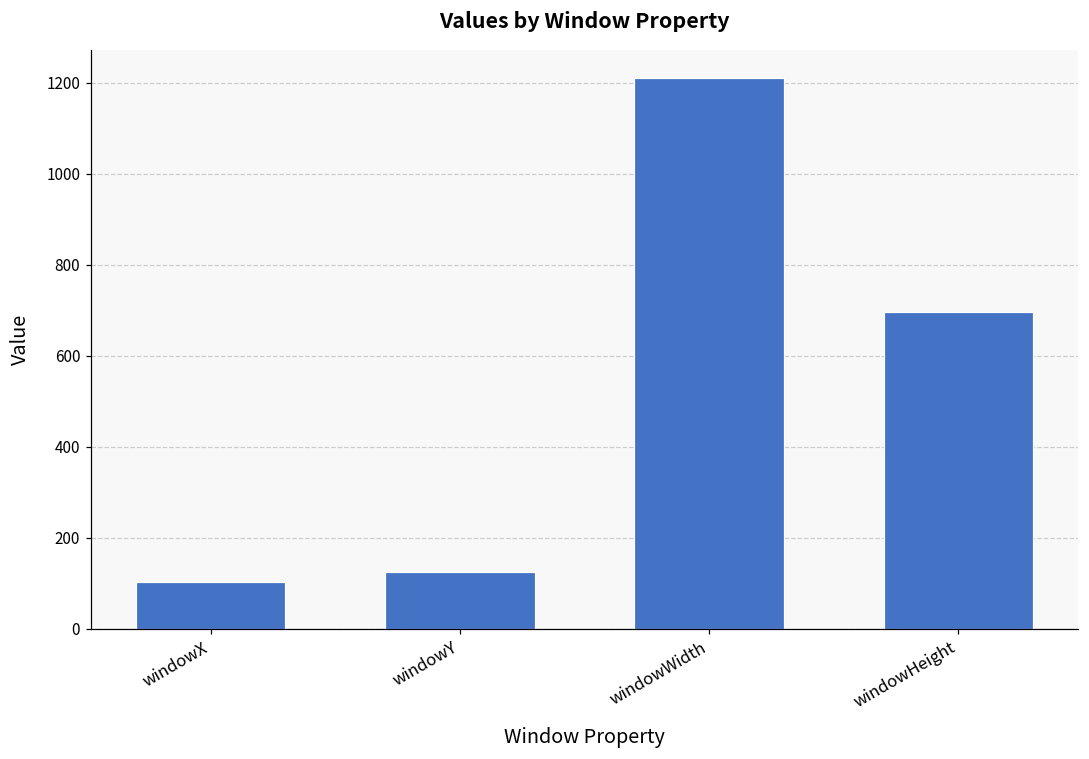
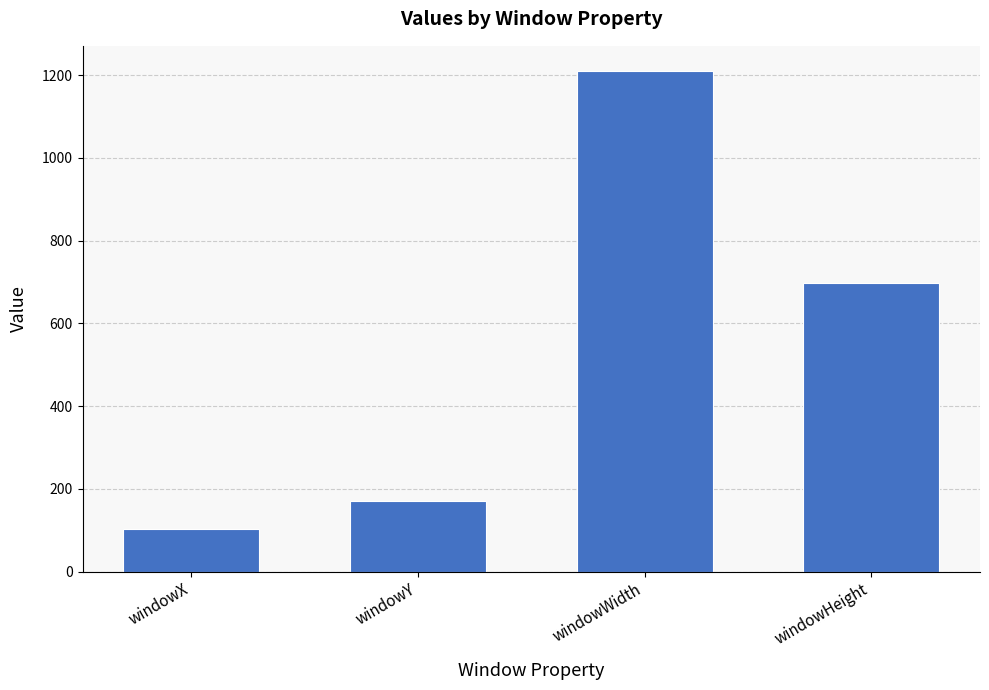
  {
    "windowX": 100,
-   "windowY": 120,
+   "windowY": 170,
    "windowWidth": 1210,
    "windowHeight": 700
  }
